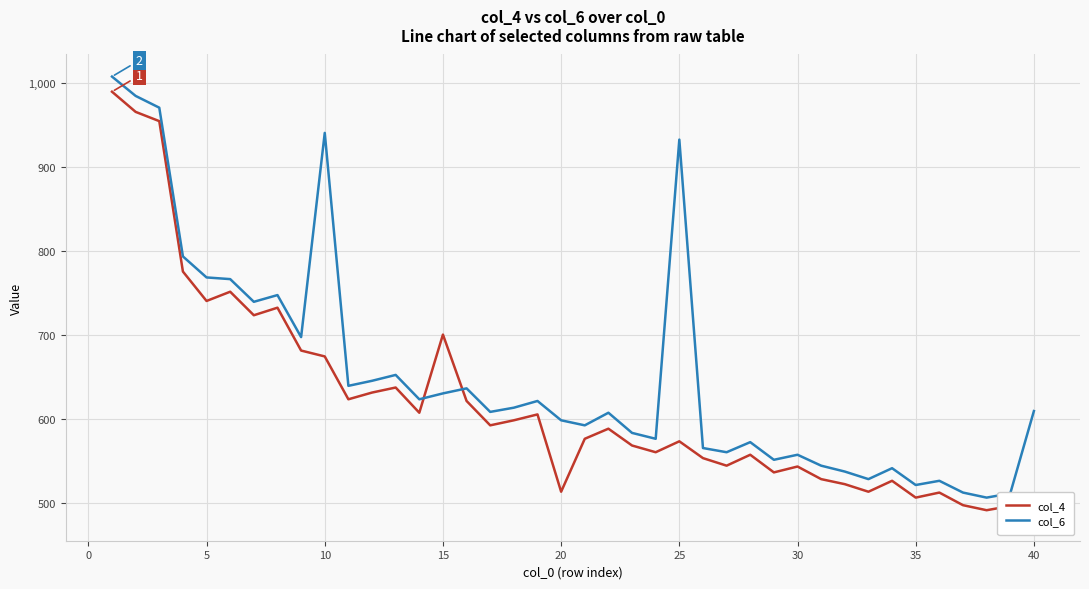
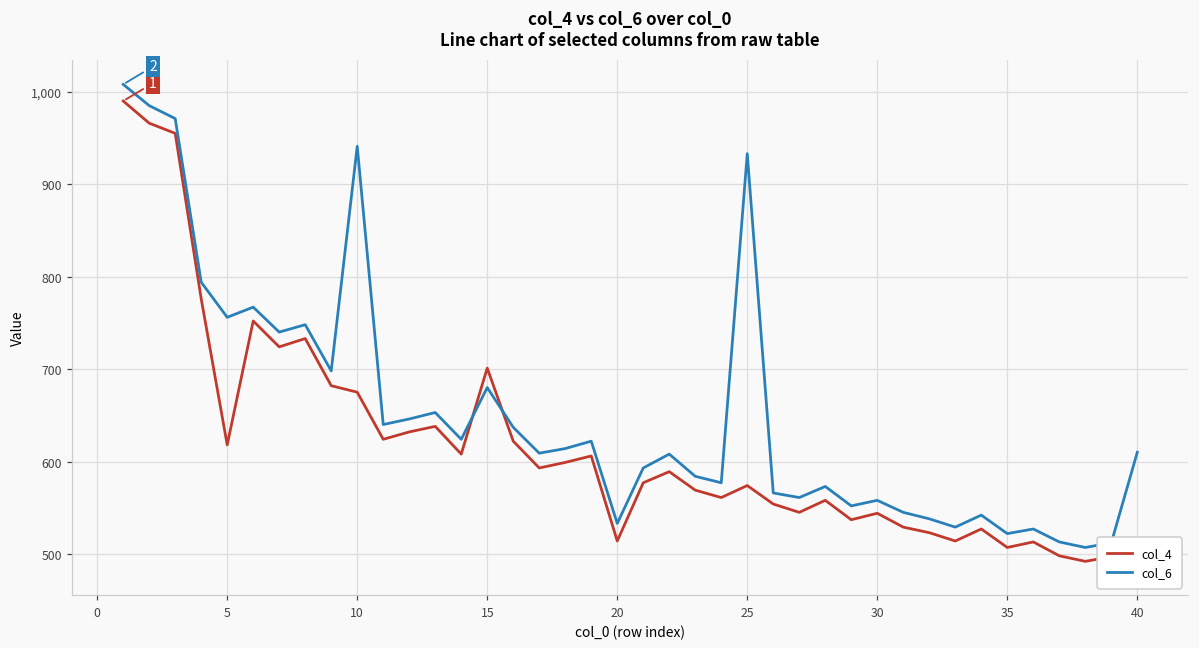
  {
    "col_4": {
-     "5": 740,
+     "5": 620,
      "10": 680,
      "15": 700,
      "20": 510,
      "25": 570,
      "30": 540,
      "35": 510
    },
    "col_6": {
-     "5": 770,
+     "5": 760,
      "10": 940,
-     "15": 630,
-     "20": 600,
+     "15": 680,
+     "20": 530,
      "25": 930,
      "30": 560,
      "35": 520,
      "40": 610
    }
  }
